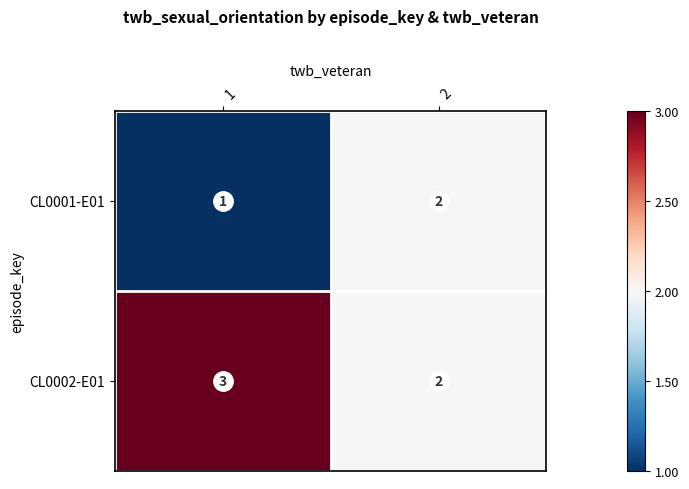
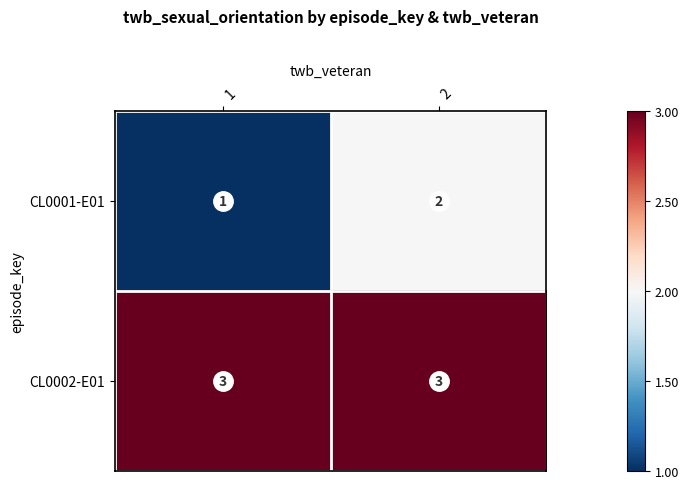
  {
    "CL0002-E01": {
-     "2": 2
+     "2": 3
    }
  }
